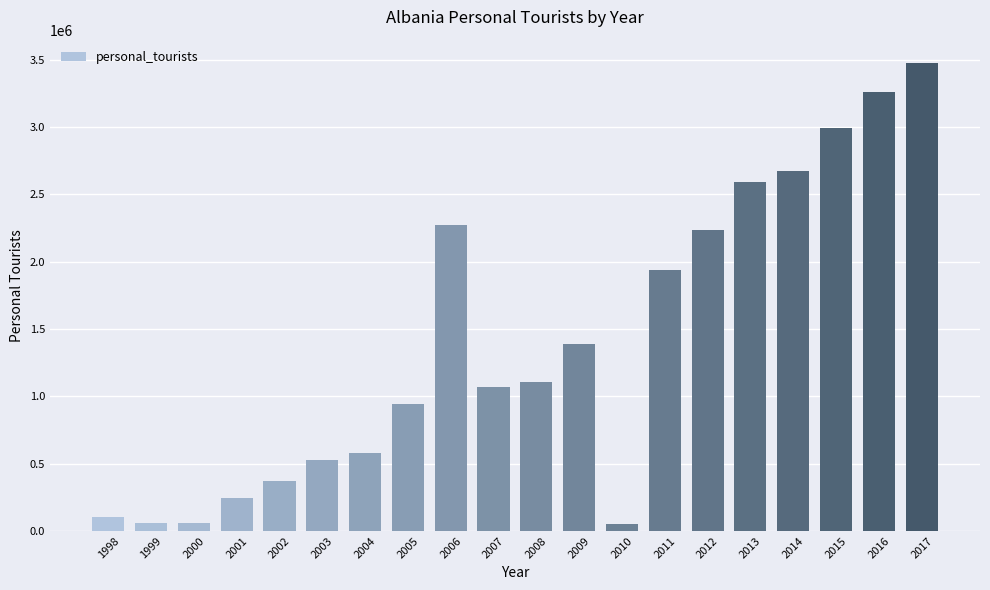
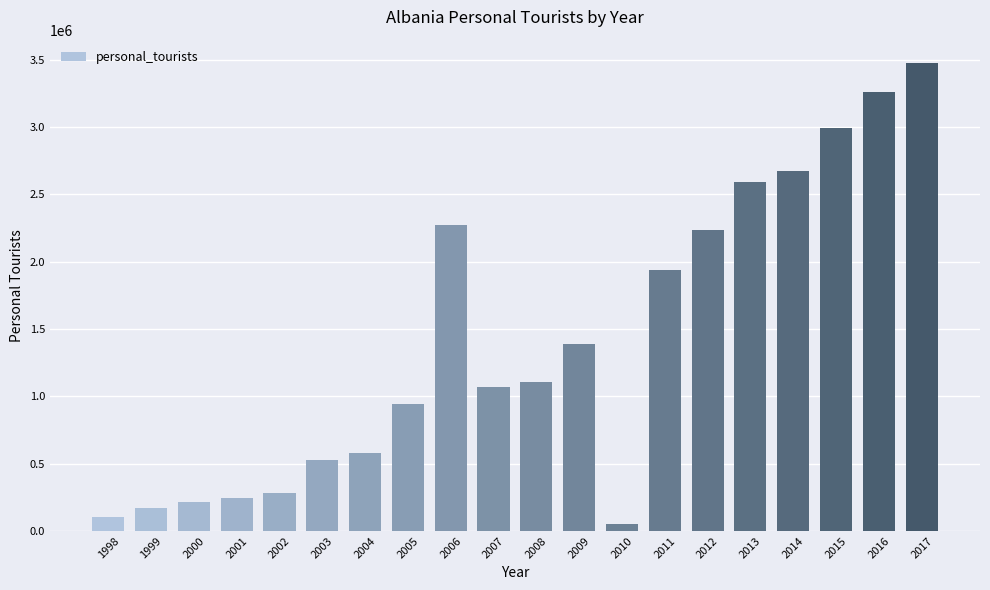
  {
    "1998": 110000,
-   "1999": 60000,
-   "2000": 60000,
+   "1999": 170000,
+   "2000": 220000,
    "2001": 240000,
-   "2002": 370000,
+   "2002": 280000,
    "2003": 530000,
    "2004": 580000,
    "2005": 940000,
    "2006": 2270000,
    "2007": 1070000,
    "2008": 1100000,
    "2009": 1390000,
    "2010": 50000,
    "2011": 1940000,
    "2012": 2230000,
    "2013": 2590000,
    "2014": 2670000,
    "2015": 2990000,
    "2016": 3260000,
    "2017": 3470000
  }
